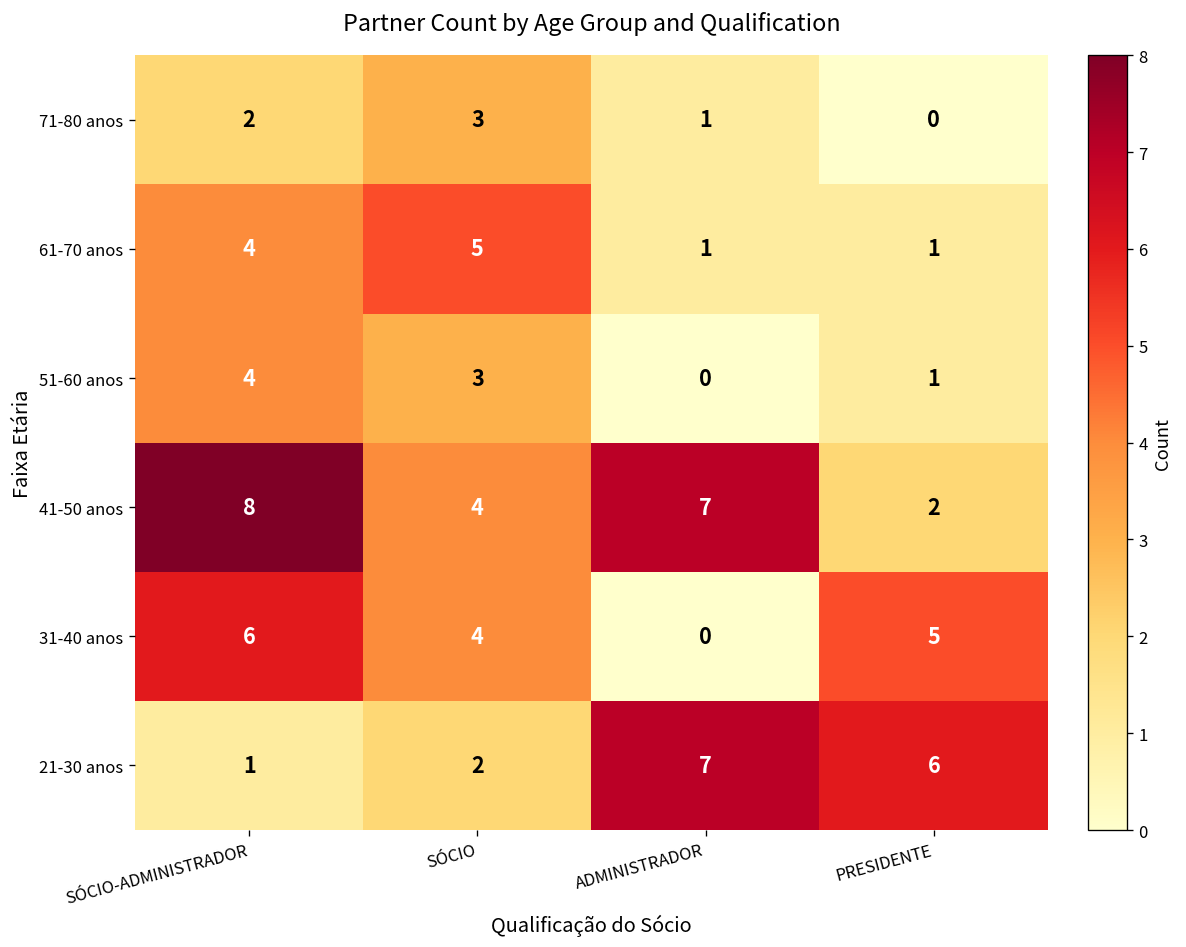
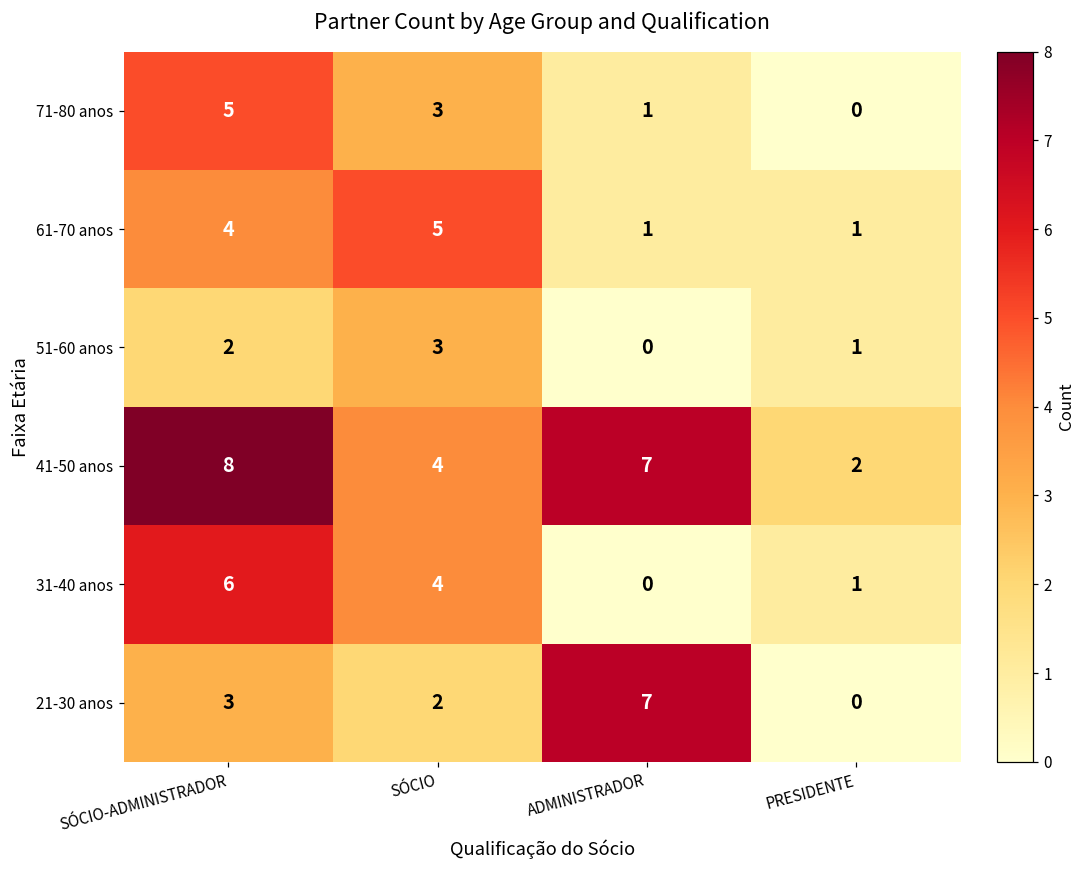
  {
    "71-80 anos": {
-     "SÓCIO-ADMINISTRADOR": 2,
+     "SÓCIO-ADMINISTRADOR": 5,
      "SÓCIO": 3,
      "ADMINISTRADOR": 1,
      "PRESIDENTE": 0
    },
    "61-70 anos": {
      "SÓCIO-ADMINISTRADOR": 4,
      "SÓCIO": 5,
      "ADMINISTRADOR": 1,
      "PRESIDENTE": 1
    },
    "51-60 anos": {
-     "SÓCIO-ADMINISTRADOR": 4,
+     "SÓCIO-ADMINISTRADOR": 2,
      "SÓCIO": 3,
      "ADMINISTRADOR": 0,
      "PRESIDENTE": 1
    },
    "41-50 anos": {
      "SÓCIO-ADMINISTRADOR": 8,
      "SÓCIO": 4,
      "ADMINISTRADOR": 7,
      "PRESIDENTE": 2
    },
    "31-40 anos": {
      "SÓCIO-ADMINISTRADOR": 6,
      "SÓCIO": 4,
      "ADMINISTRADOR": 0,
-     "PRESIDENTE": 5
+     "PRESIDENTE": 1
    },
    "21-30 anos": {
-     "SÓCIO-ADMINISTRADOR": 1,
+     "SÓCIO-ADMINISTRADOR": 3,
      "SÓCIO": 2,
      "ADMINISTRADOR": 7,
-     "PRESIDENTE": 6
+     "PRESIDENTE": 0
    }
  }
